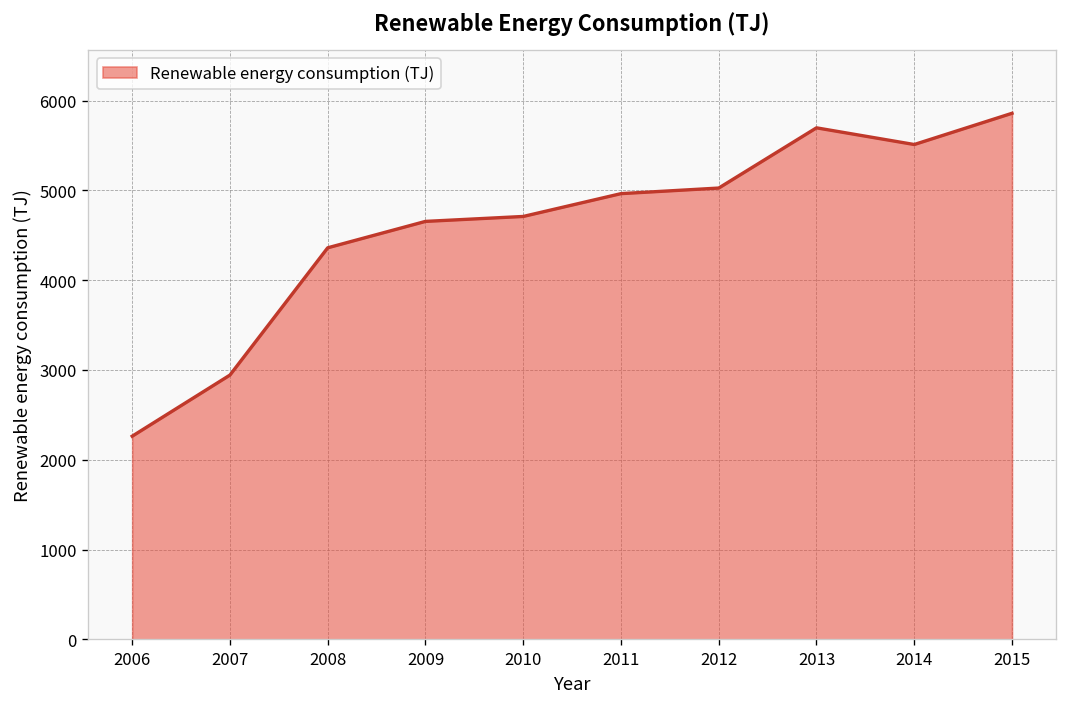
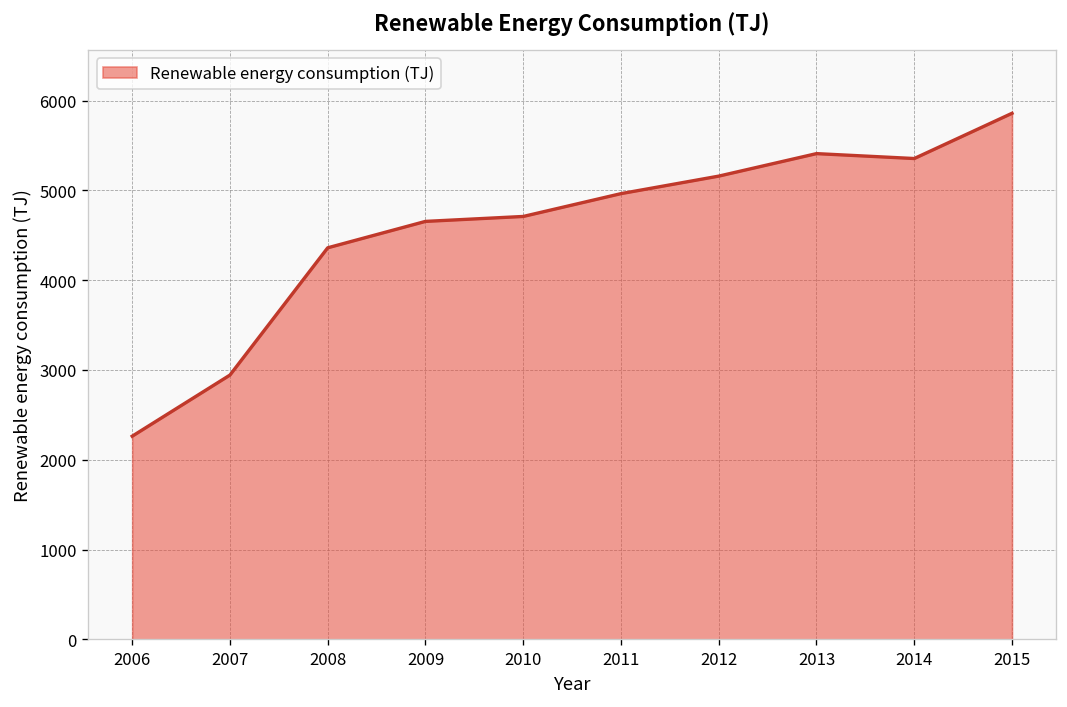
  {
    "2006": 2300,
    "2007": 2900,
    "2008": 4400,
    "2009": 4700,
    "2010": 4700,
    "2011": 5000,
-   "2012": 5000,
-   "2013": 5700,
-   "2014": 5500,
+   "2012": 5200,
+   "2013": 5400,
+   "2014": 5400,
    "2015": 5900
  }
